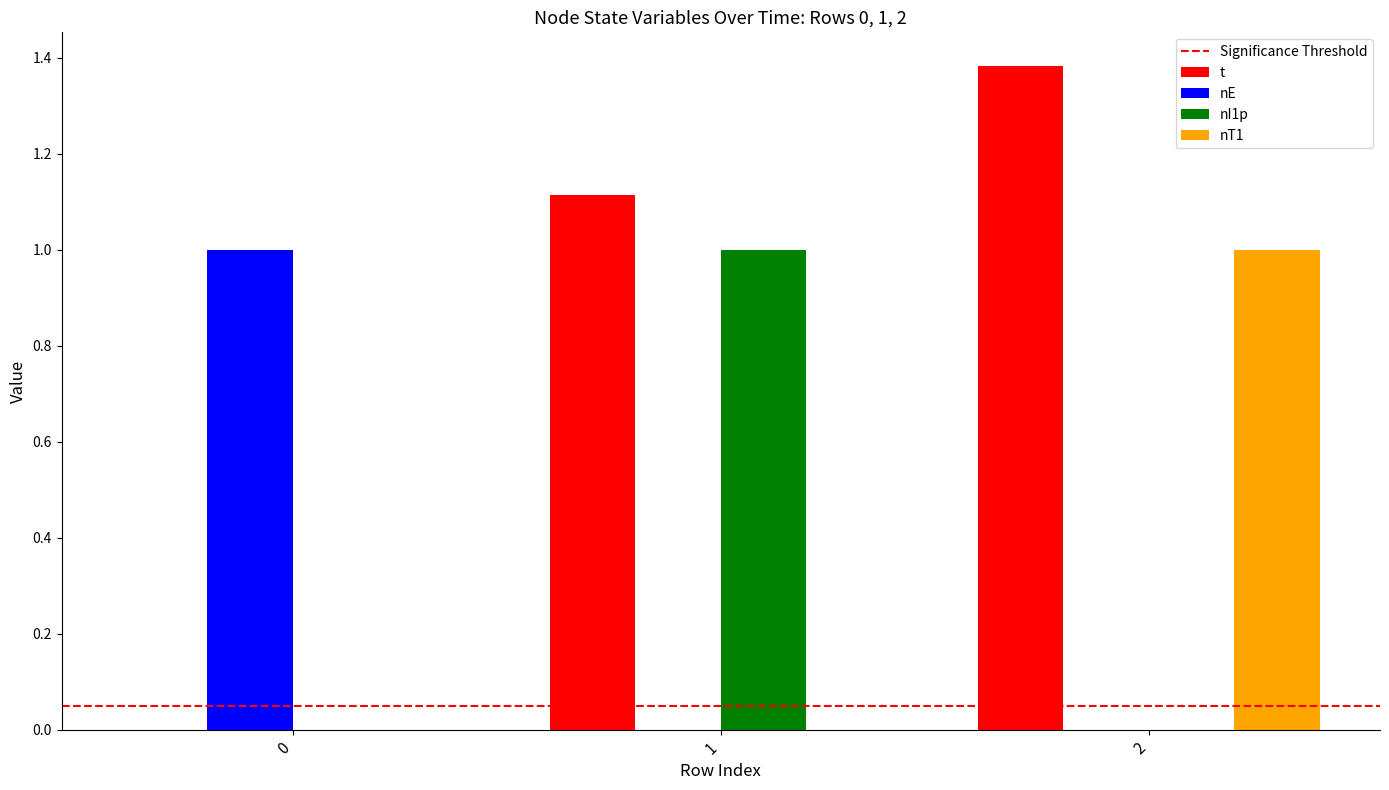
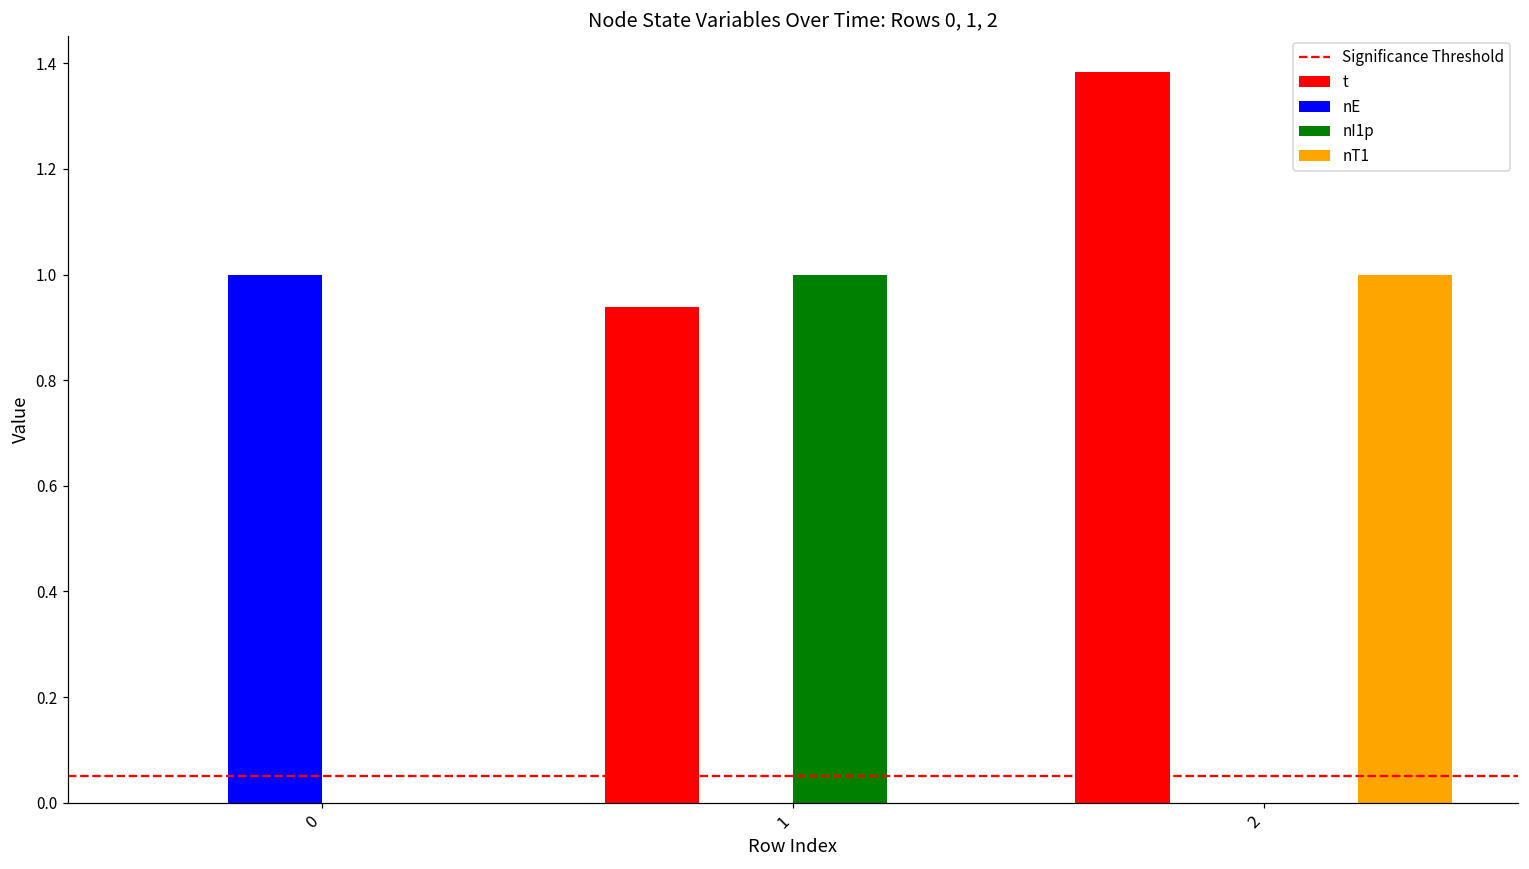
  {
    "t": {
      "0": 0.00,
-     "1": 1.11,
+     "1": 0.94,
      "2": 1.38
    },
    "nE": {
      "0": 1.00,
      "1": 0.00,
      "2": 0.00
    },
    "nI1p": {
      "0": 0.00,
      "1": 1.00,
      "2": 0.00
    },
    "nT1": {
      "0": 0.00,
      "1": 0.00,
      "2": 1.00
    }
  }
